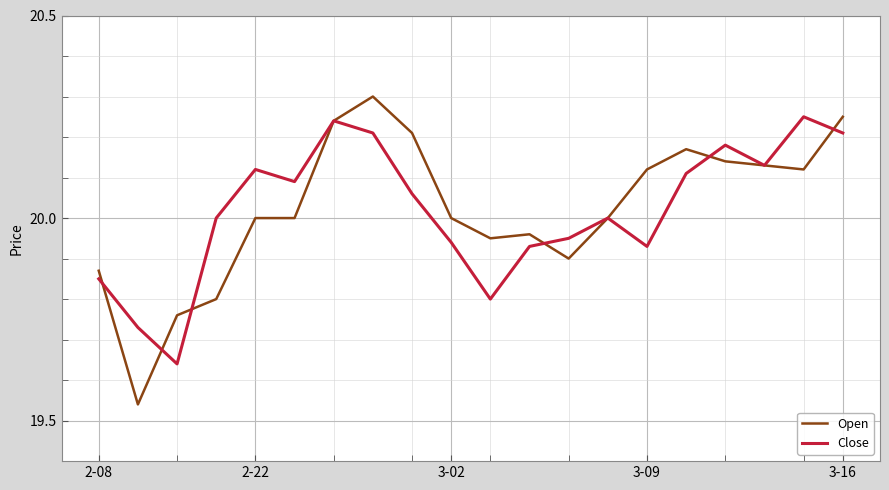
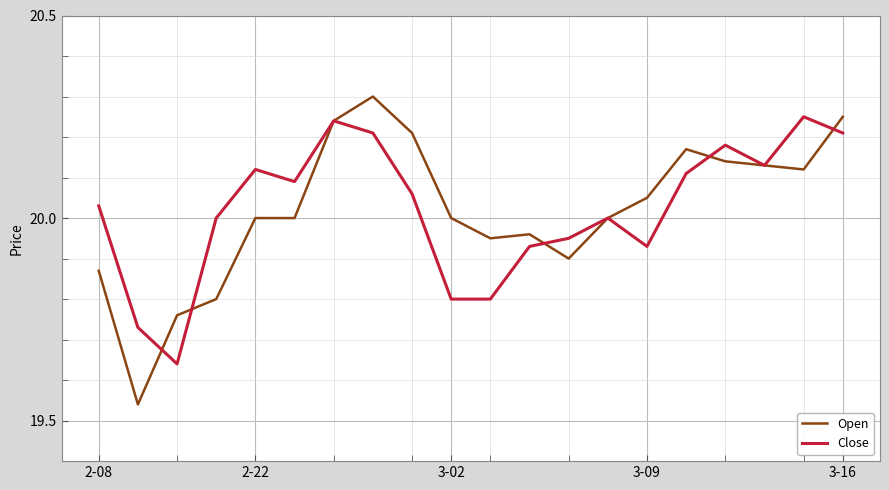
  {
    "Open": {
      "2-08": 19.87,
      "2-22": 20.00,
      "3-02": 20.00,
-     "3-09": 20.12,
+     "3-09": 20.05,
      "3-16": 20.25
    },
    "Close": {
-     "2-08": 19.85,
+     "2-08": 20.03,
      "2-22": 20.12,
-     "3-02": 19.94,
+     "3-02": 19.80,
      "3-09": 19.93,
      "3-16": 20.21
    }
  }
